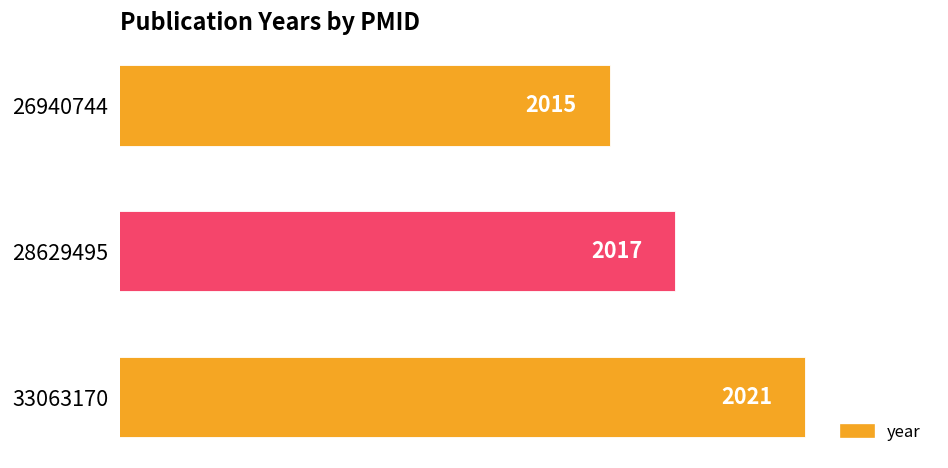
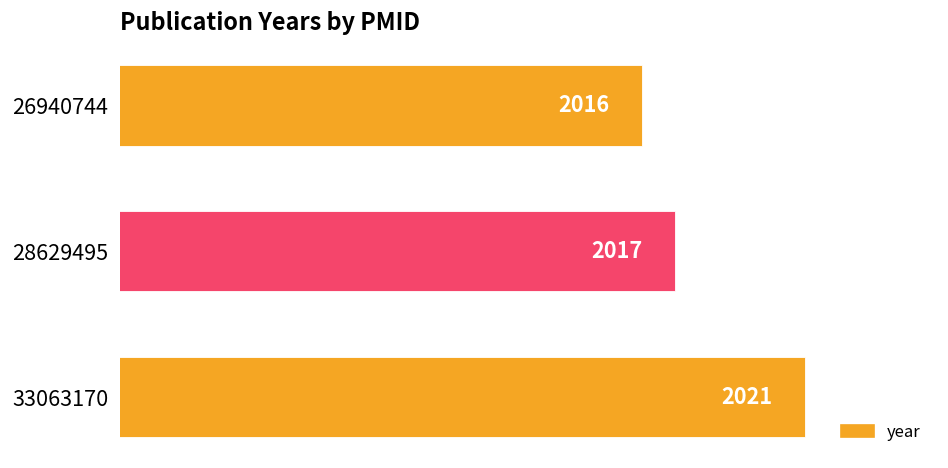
  {
-   "26940744": 2015,
+   "26940744": 2016,
    "28629495": 2017,
    "33063170": 2021
  }
